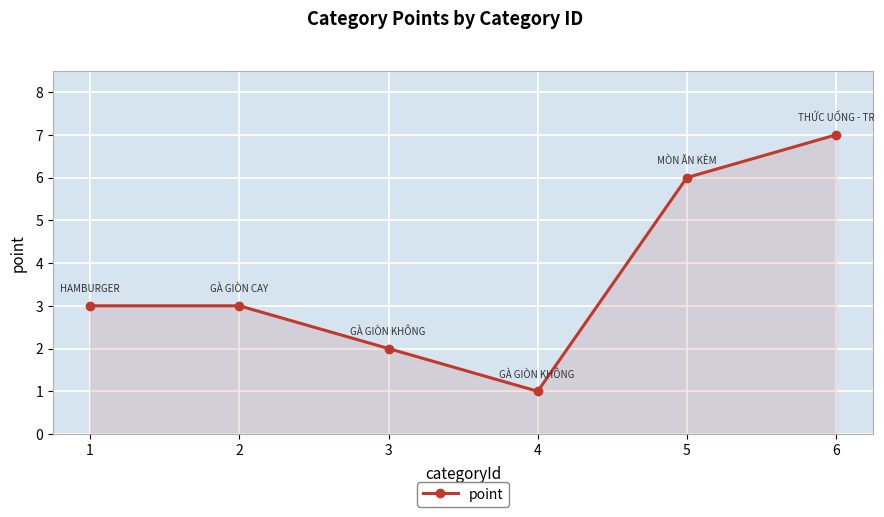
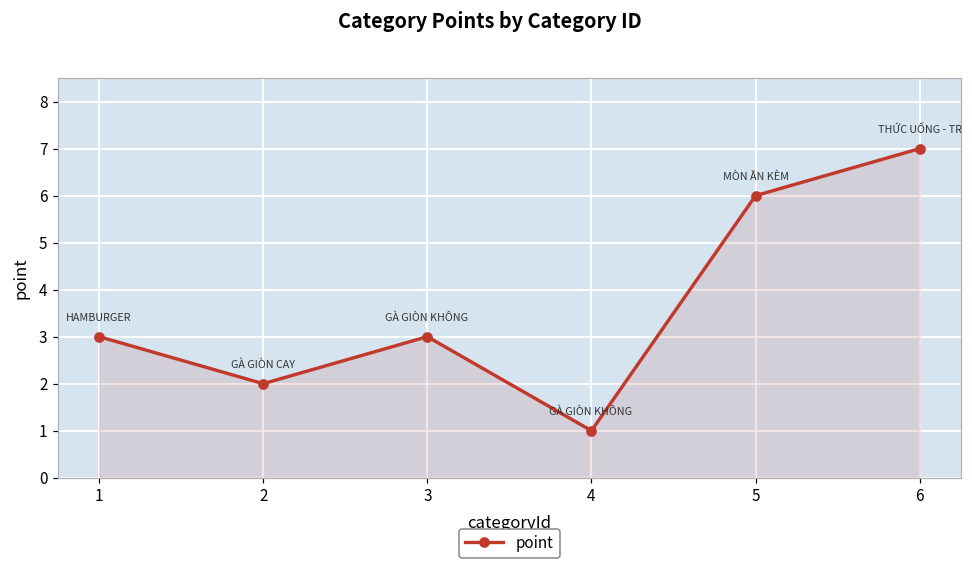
  {
    "1": 3,
-   "2": 3,
-   "3": 2,
+   "2": 2,
+   "3": 3,
    "4": 1,
    "5": 6,
    "6": 7
  }
